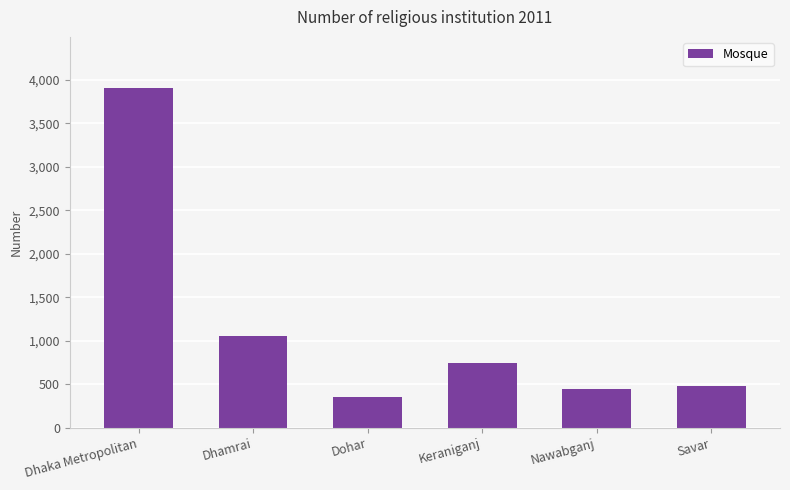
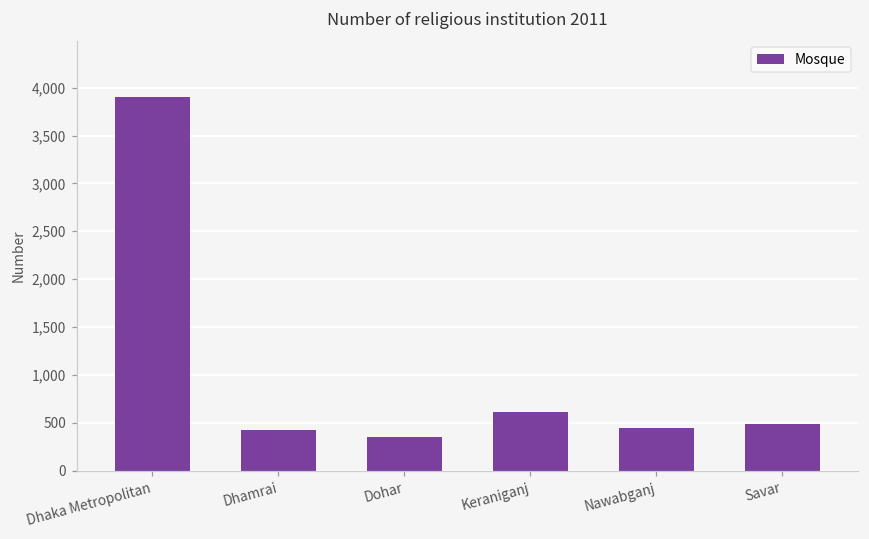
  {
    "Dhaka Metropolitan": "3,900",
-   "Dhamrai": "1,100",
+   "Dhamrai": "400",
    "Dohar": "400",
-   "Keraniganj": "700",
+   "Keraniganj": "600",
    "Nawabganj": "400",
    "Savar": "500"
  }
